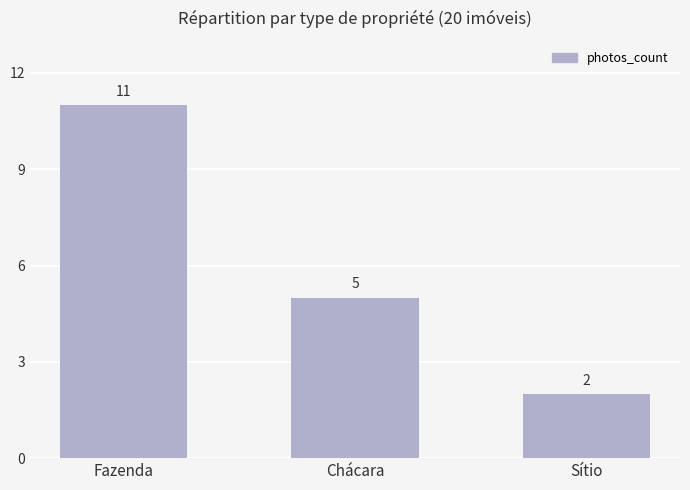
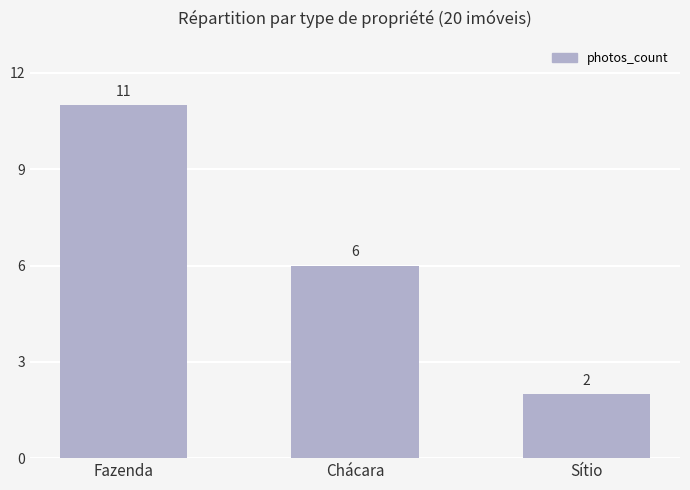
  {
    "Fazenda": 11,
-   "Chácara": 5,
+   "Chácara": 6,
    "Sítio": 2
  }
